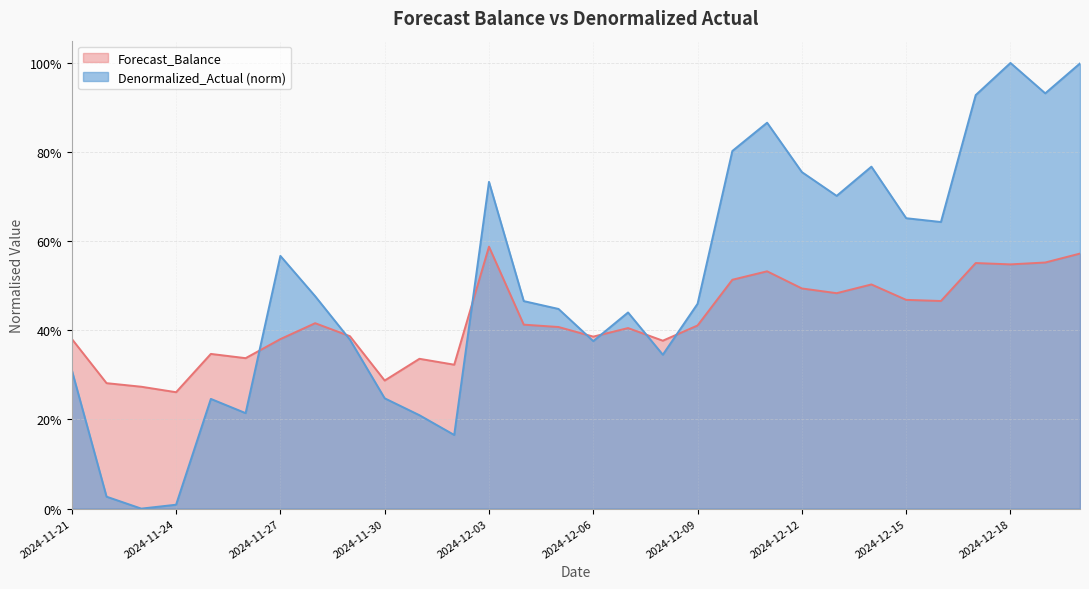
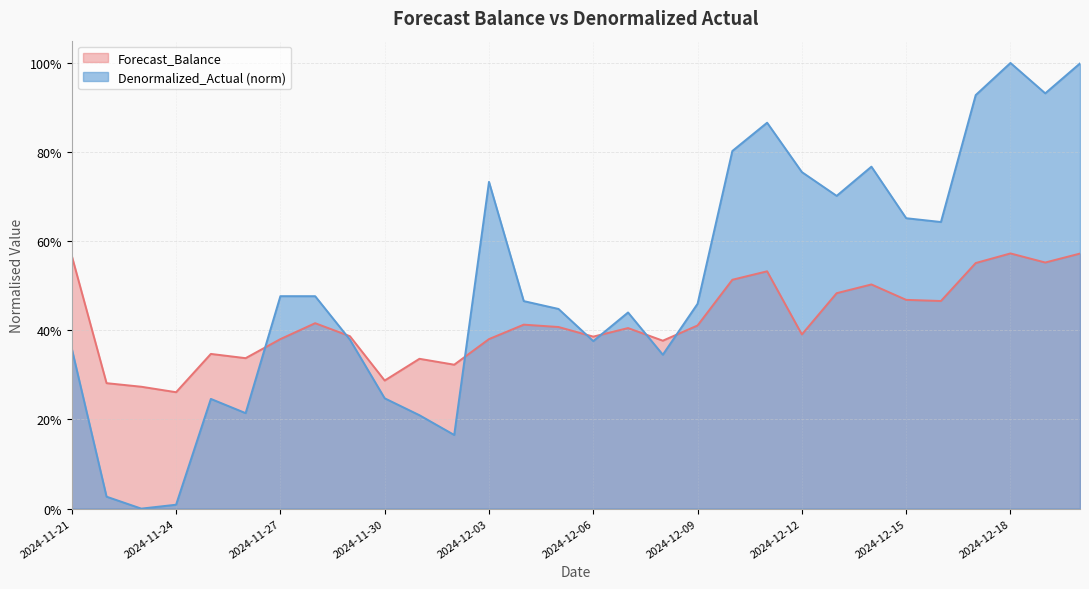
  {
    "Forecast_Balance": {
-     "2024-11-21": "38%",
+     "2024-11-21": "57%",
      "2024-11-24": "26%",
      "2024-11-27": "38%",
      "2024-11-30": "29%",
-     "2024-12-03": "59%",
+     "2024-12-03": "38%",
      "2024-12-06": "39%",
      "2024-12-09": "41%",
-     "2024-12-12": "49%",
+     "2024-12-12": "39%",
      "2024-12-15": "47%",
-     "2024-12-18": "55%"
+     "2024-12-18": "57%"
    },
    "Denormalized_Actual (norm)": {
-     "2024-11-21": "31%",
+     "2024-11-21": "36%",
      "2024-11-24": "1%",
-     "2024-11-27": "57%",
+     "2024-11-27": "48%",
      "2024-11-30": "25%",
      "2024-12-03": "73%",
      "2024-12-06": "38%",
      "2024-12-09": "46%",
      "2024-12-12": "76%",
      "2024-12-15": "65%",
      "2024-12-18": "100%"
    }
  }
